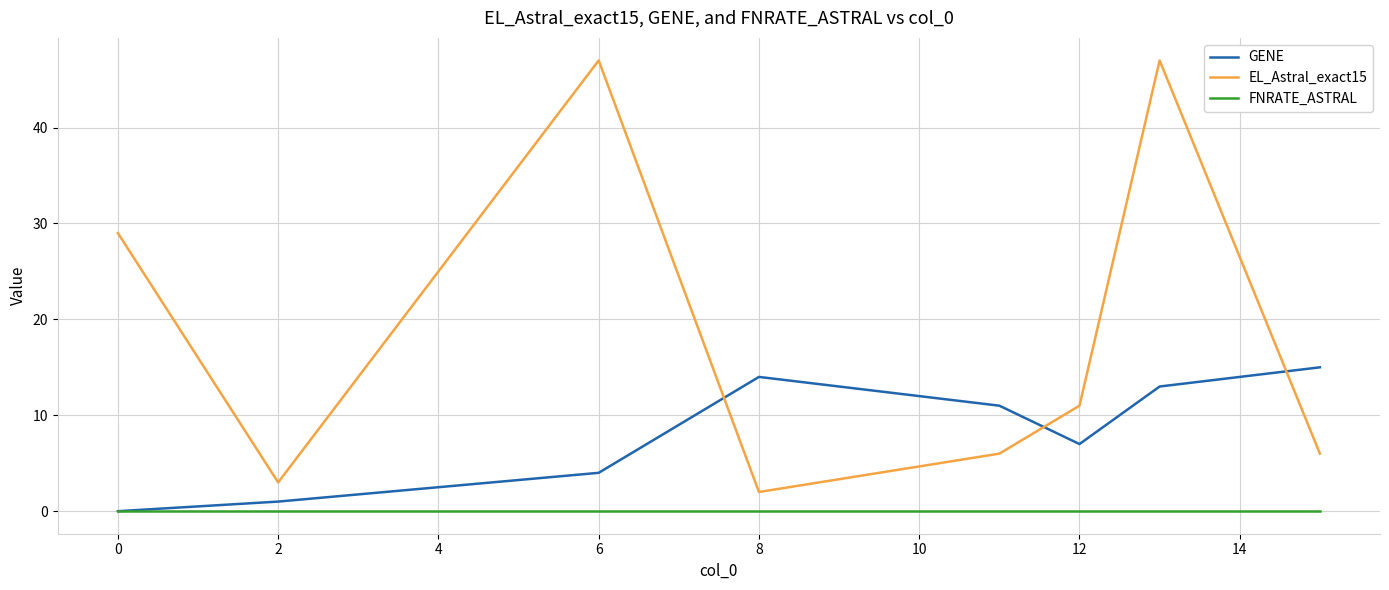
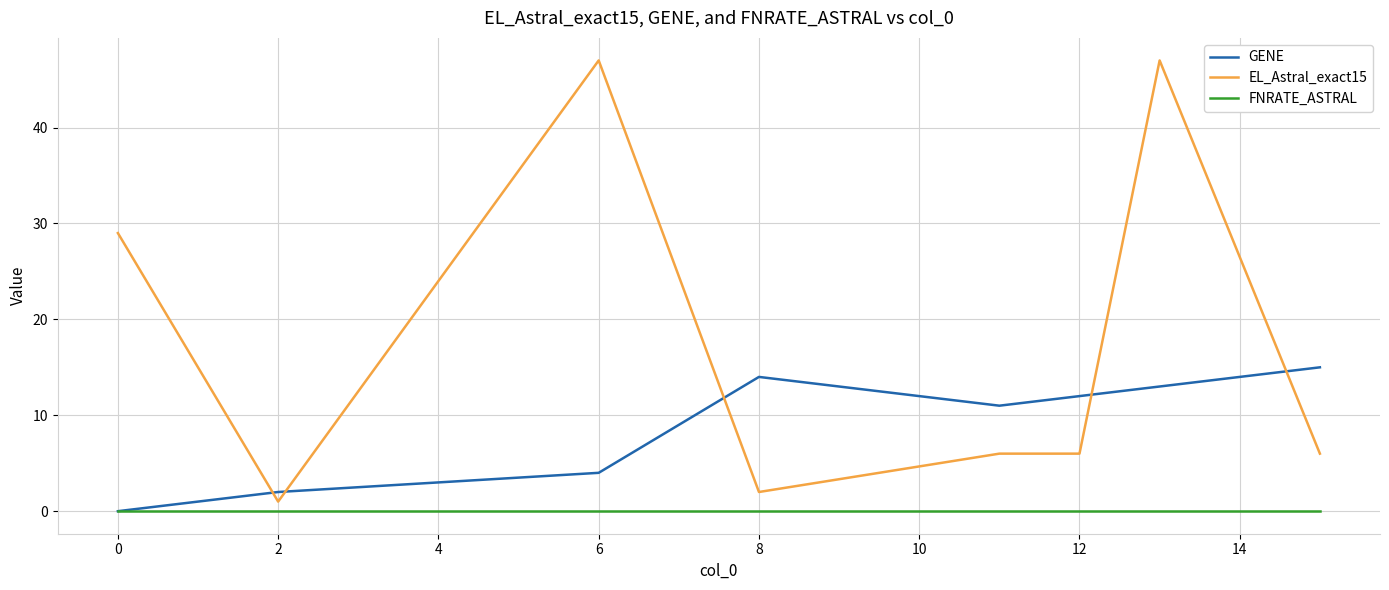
  {
    "GENE": {
-     "2": 1,
+     "2": 2,
      "6": 4,
      "8": 14,
-     "12": 7
+     "12": 12
    },
    "EL_Astral_exact15": {
      "0": 29,
-     "2": 3,
+     "2": 1,
      "6": 47,
      "8": 2,
-     "12": 11
+     "12": 6
    },
    "FNRATE_ASTRAL": {
      "2": 0,
      "6": 0,
      "8": 0,
      "12": 0
    }
  }
